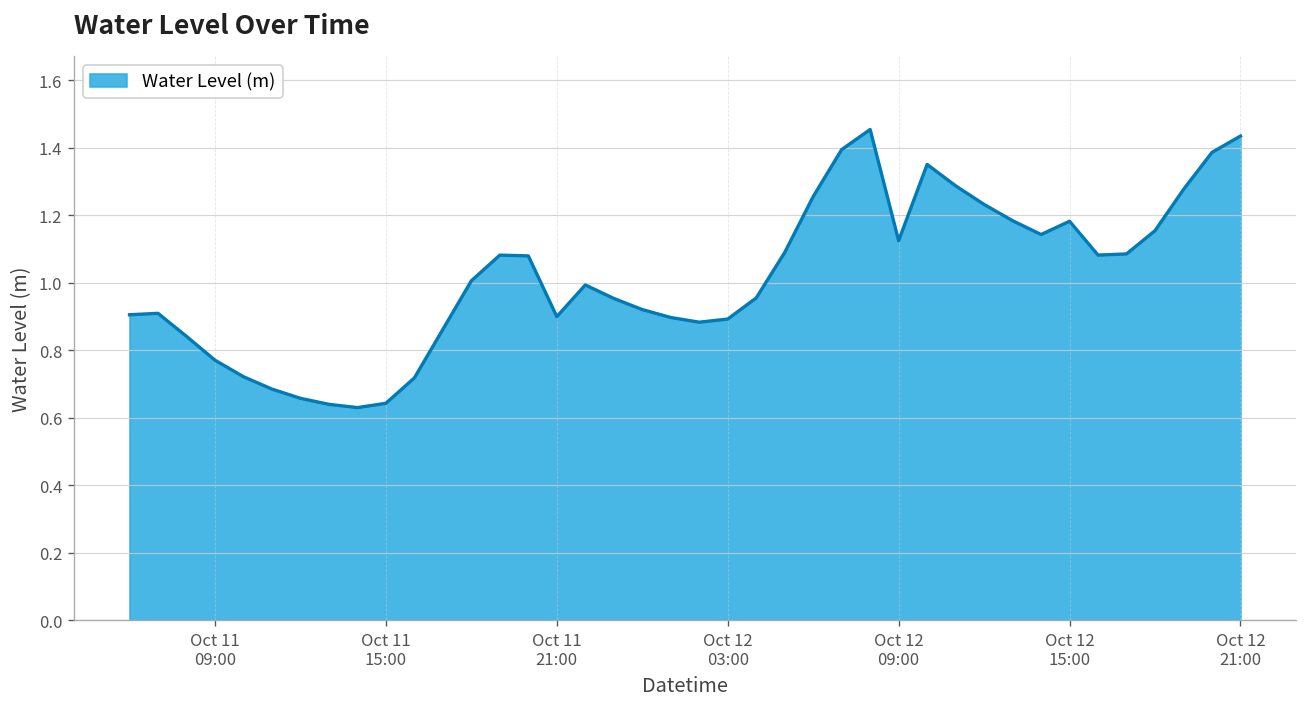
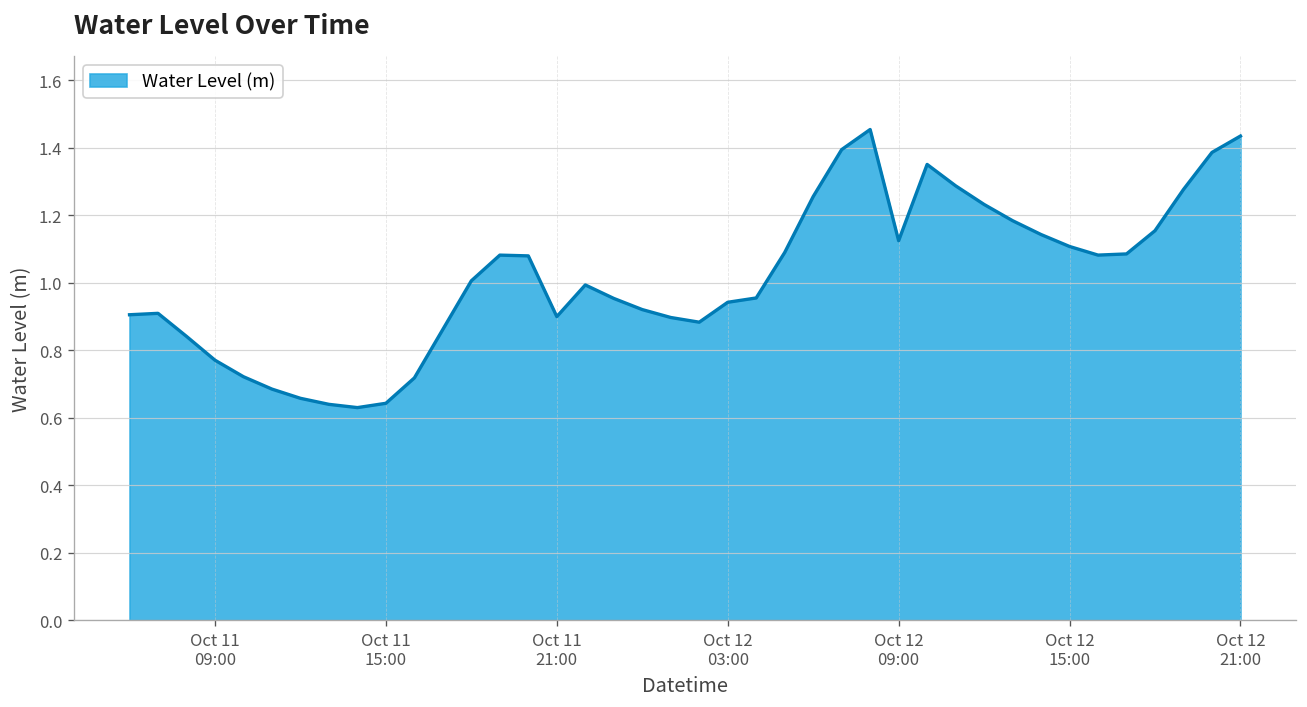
  {
    "Oct 11 09:00": 0.77,
    "Oct 11 15:00": 0.64,
    "Oct 11 21:00": 0.90,
-   "Oct 12 03:00": 0.89,
+   "Oct 12 03:00": 0.94,
    "Oct 12 09:00": 1.12,
-   "Oct 12 15:00": 1.18,
+   "Oct 12 15:00": 1.11,
    "Oct 12 21:00": 1.44
  }
